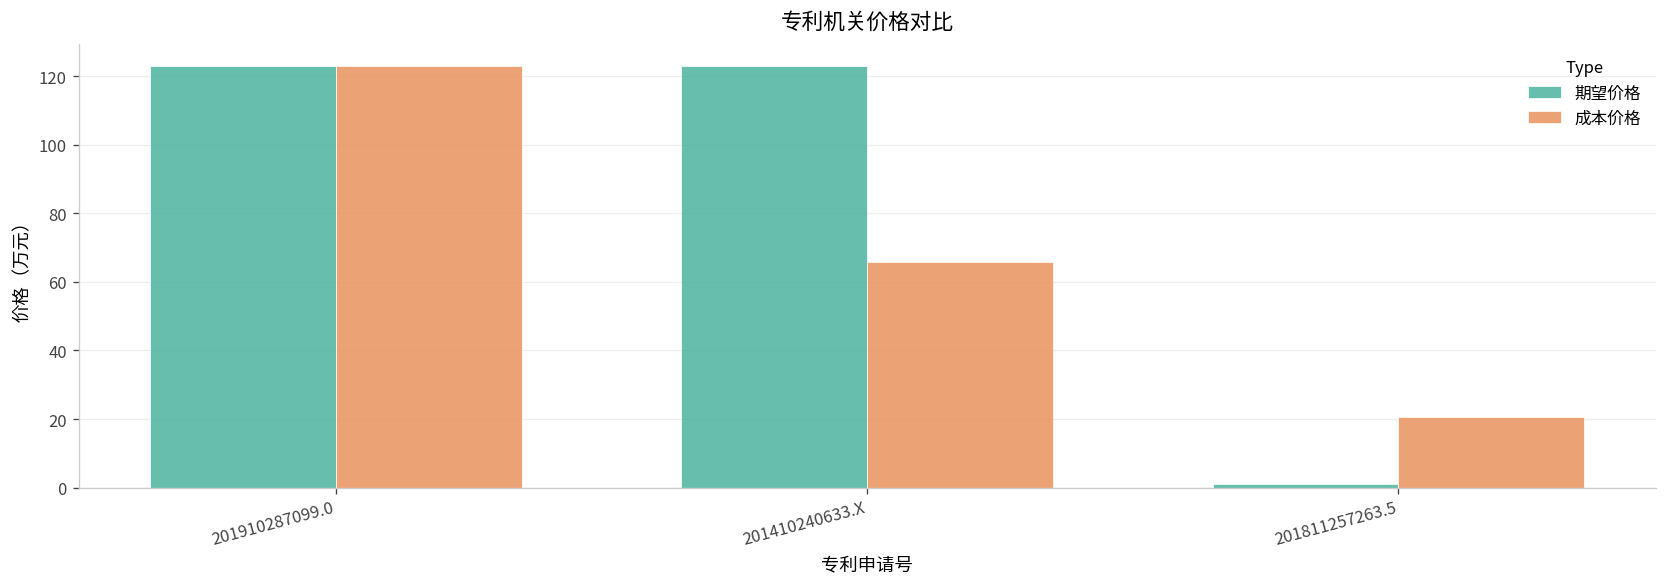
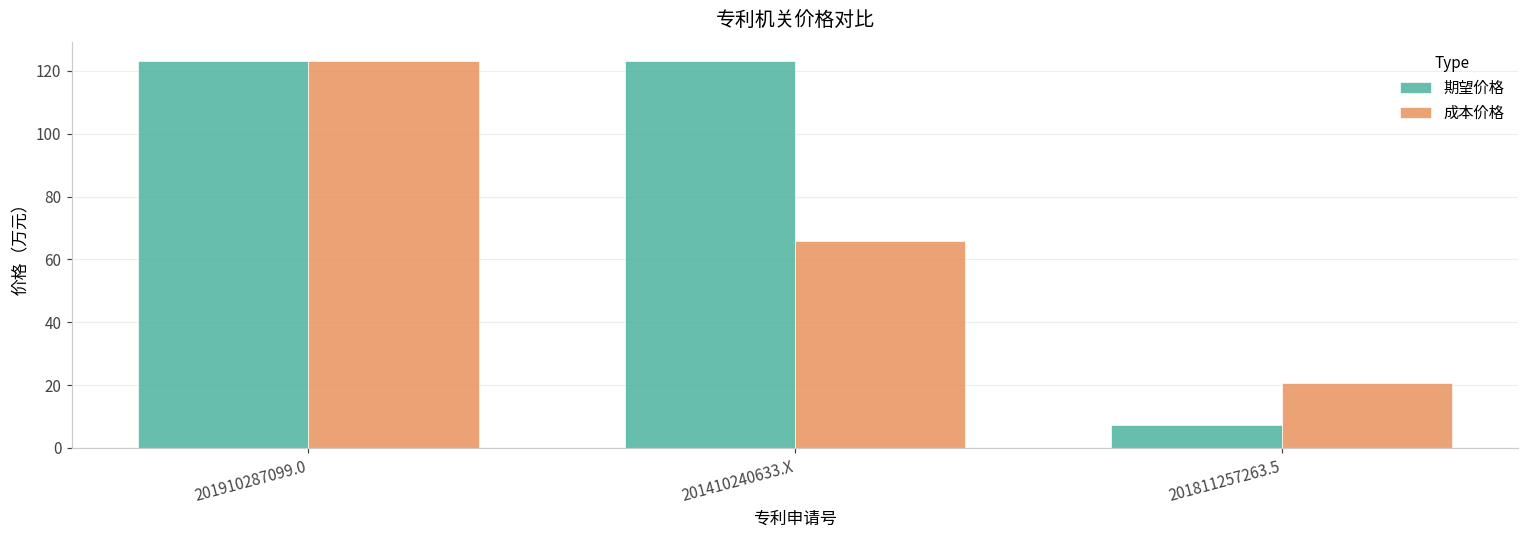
  {
    "期望价格": {
      "201910287099.0": 123,
      "201410240633.X": 123,
-     "201811257263.5": 1
+     "201811257263.5": 7
    },
    "成本价格": {
      "201910287099.0": 123,
      "201410240633.X": 66,
      "201811257263.5": 21
    }
  }
